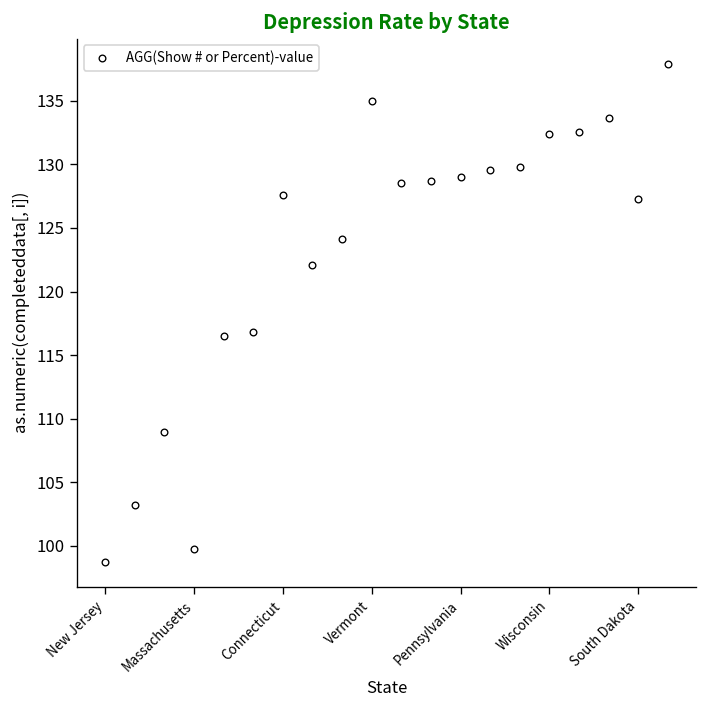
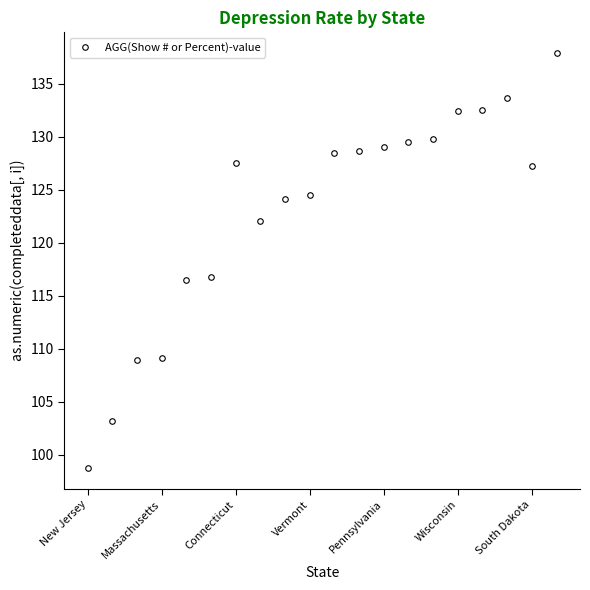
  {
    "New Jersey": 98.8,
-   "Massachusetts": 99.7,
+   "Massachusetts": 109.2,
    "Connecticut": 127.6,
-   "Vermont": 135.0,
+   "Vermont": 124.5,
    "Pennsylvania": 129.0,
    "Wisconsin": 132.4,
    "South Dakota": 127.3
  }
